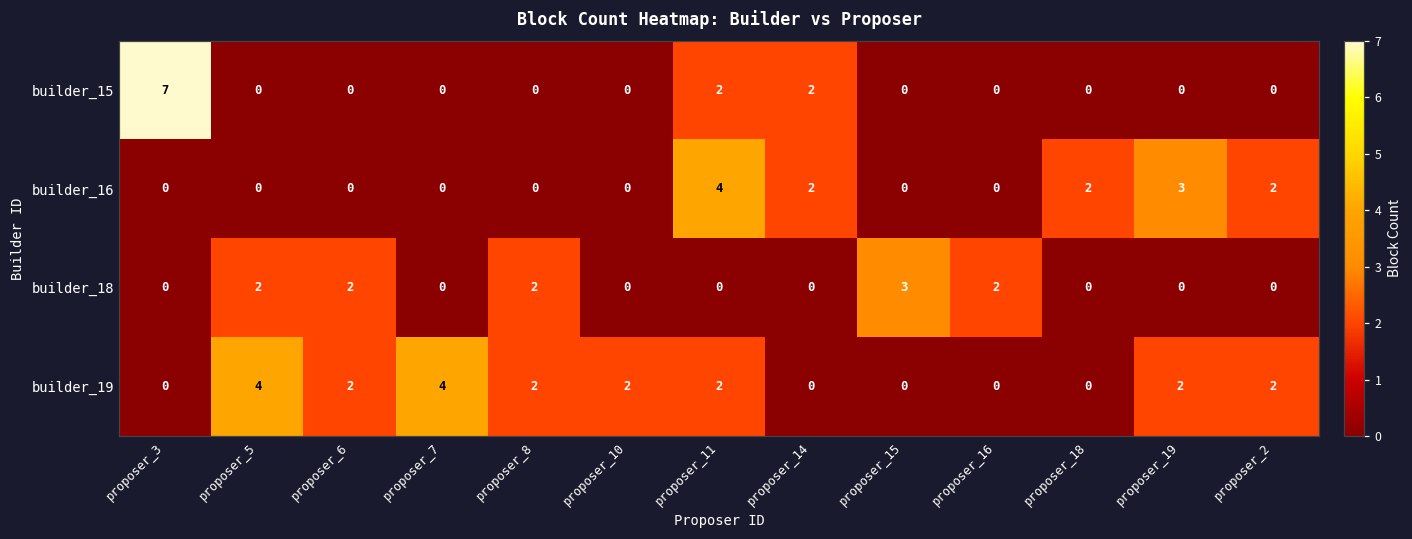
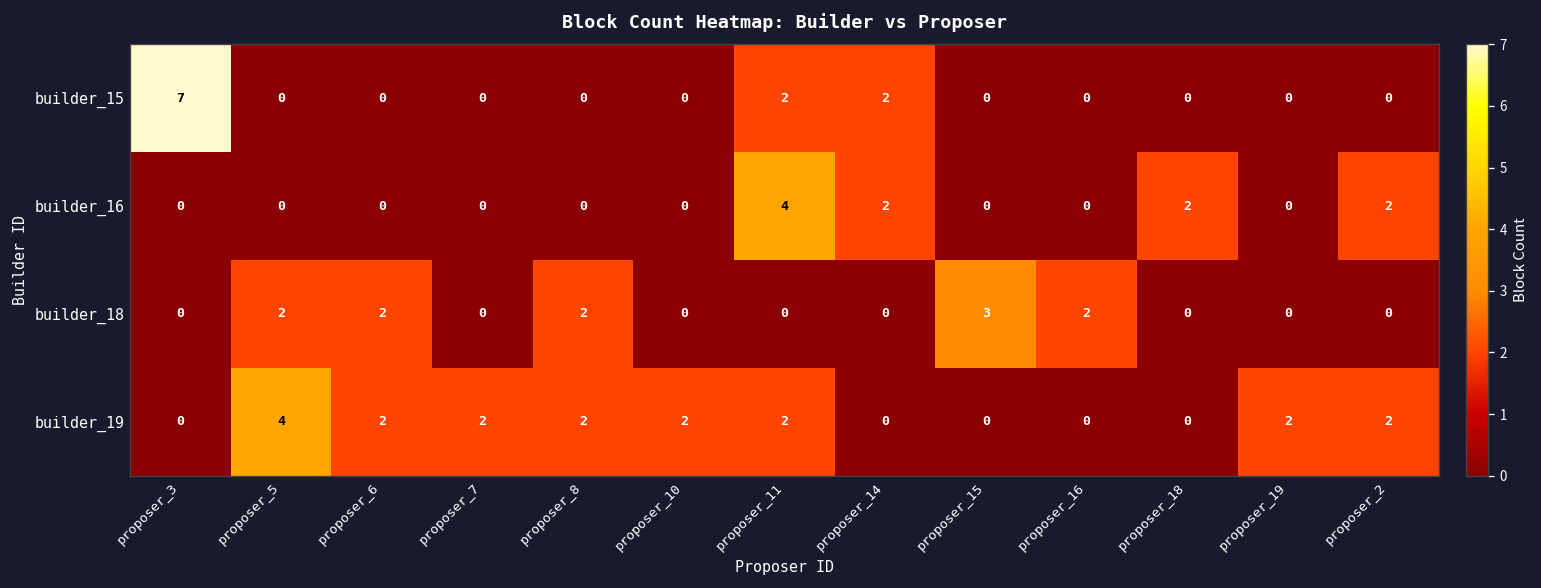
  {
    "builder_15": {
      "proposer_3": 7,
      "proposer_5": 0,
      "proposer_6": 0,
      "proposer_7": 0,
      "proposer_8": 0,
      "proposer_10": 0,
      "proposer_11": 2,
      "proposer_14": 2,
      "proposer_15": 0,
      "proposer_16": 0,
      "proposer_18": 0,
      "proposer_19": 0,
      "proposer_2": 0
    },
    "builder_16": {
      "proposer_3": 0,
      "proposer_5": 0,
      "proposer_6": 0,
      "proposer_7": 0,
      "proposer_8": 0,
      "proposer_10": 0,
      "proposer_11": 4,
      "proposer_14": 2,
      "proposer_15": 0,
      "proposer_16": 0,
      "proposer_18": 2,
-     "proposer_19": 3,
+     "proposer_19": 0,
      "proposer_2": 2
    },
    "builder_18": {
      "proposer_3": 0,
      "proposer_5": 2,
      "proposer_6": 2,
      "proposer_7": 0,
      "proposer_8": 2,
      "proposer_10": 0,
      "proposer_11": 0,
      "proposer_14": 0,
      "proposer_15": 3,
      "proposer_16": 2,
      "proposer_18": 0,
      "proposer_19": 0,
      "proposer_2": 0
    },
    "builder_19": {
      "proposer_3": 0,
      "proposer_5": 4,
      "proposer_6": 2,
-     "proposer_7": 4,
+     "proposer_7": 2,
      "proposer_8": 2,
      "proposer_10": 2,
      "proposer_11": 2,
      "proposer_14": 0,
      "proposer_15": 0,
      "proposer_16": 0,
      "proposer_18": 0,
      "proposer_19": 2,
      "proposer_2": 2
    }
  }
